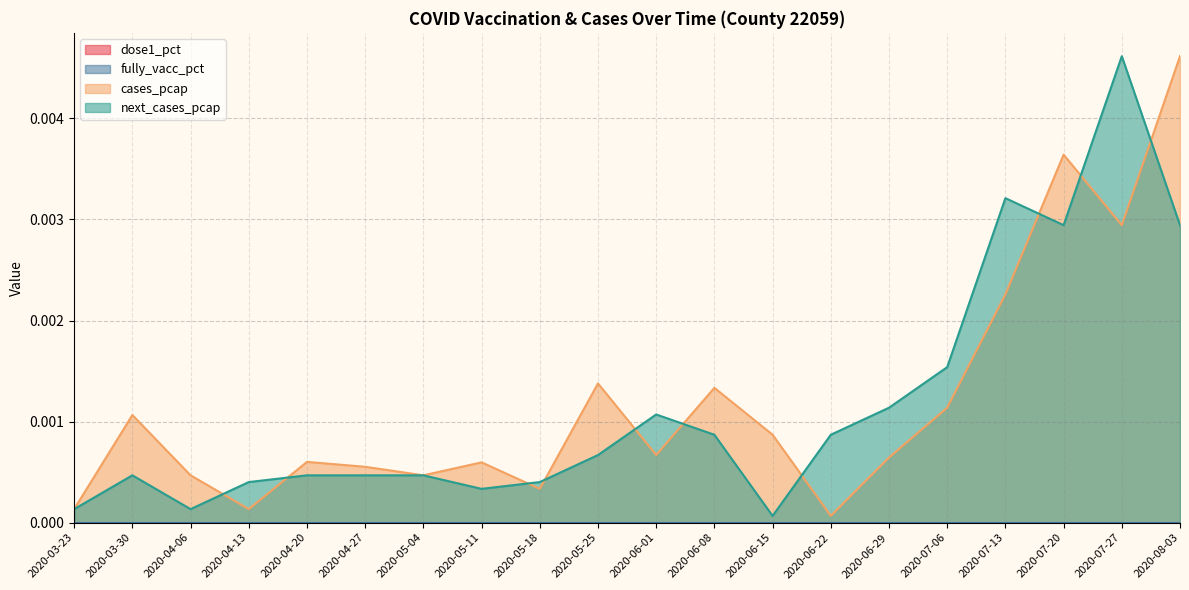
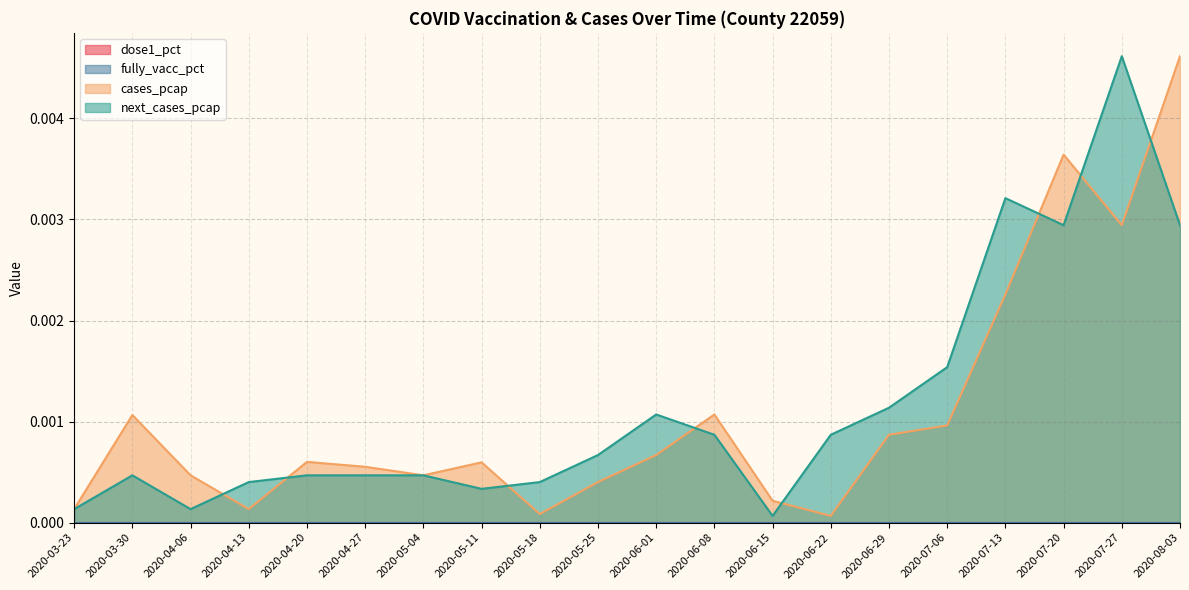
  {
    "cases_pcap": {
      "2020-03-30": 0.00106,
      "2020-04-06": 0.00047,
      "2020-04-13": 0.00013,
      "2020-04-20": 0.00060,
      "2020-04-27": 0.00055,
      "2020-05-11": 0.00060,
-     "2020-05-18": 0.00033,
-     "2020-05-25": 0.00138,
+     "2020-05-18": 0.00008,
+     "2020-05-25": 0.00040,
      "2020-06-01": 0.00067,
-     "2020-06-08": 0.00133,
-     "2020-06-15": 0.00087,
+     "2020-06-08": 0.00107,
+     "2020-06-15": 0.00022,
      "2020-06-22": 0.00007,
-     "2020-06-29": 0.00064,
-     "2020-07-06": 0.00114,
+     "2020-06-29": 0.00087,
+     "2020-07-06": 0.00096,
      "2020-07-13": 0.00226,
      "2020-07-20": 0.00364,
      "2020-07-27": 0.00294,
      "2020-08-03": 0.00462
    }
  }
